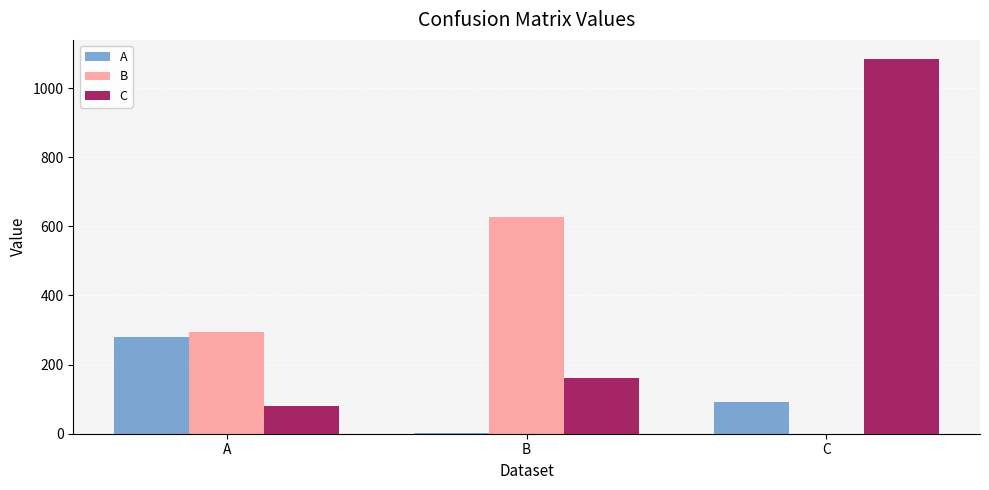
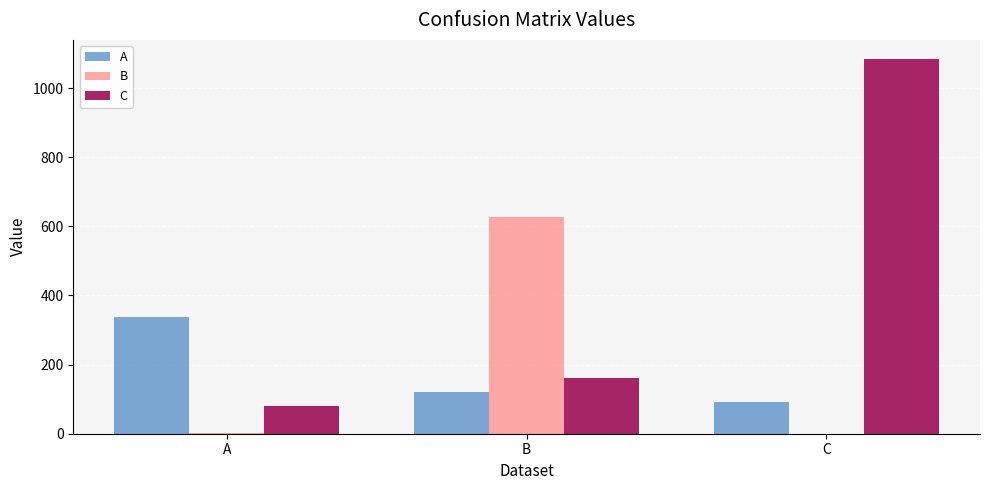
  {
    "A": {
-     "A": 280,
-     "B": 0,
+     "A": 340,
+     "B": 120,
      "C": 90
    },
    "B": {
-     "A": 300,
+     "A": 0,
      "B": 630,
      "C": 0
    },
    "C": {
      "A": 80,
      "B": 160,
      "C": 1090
    }
  }
